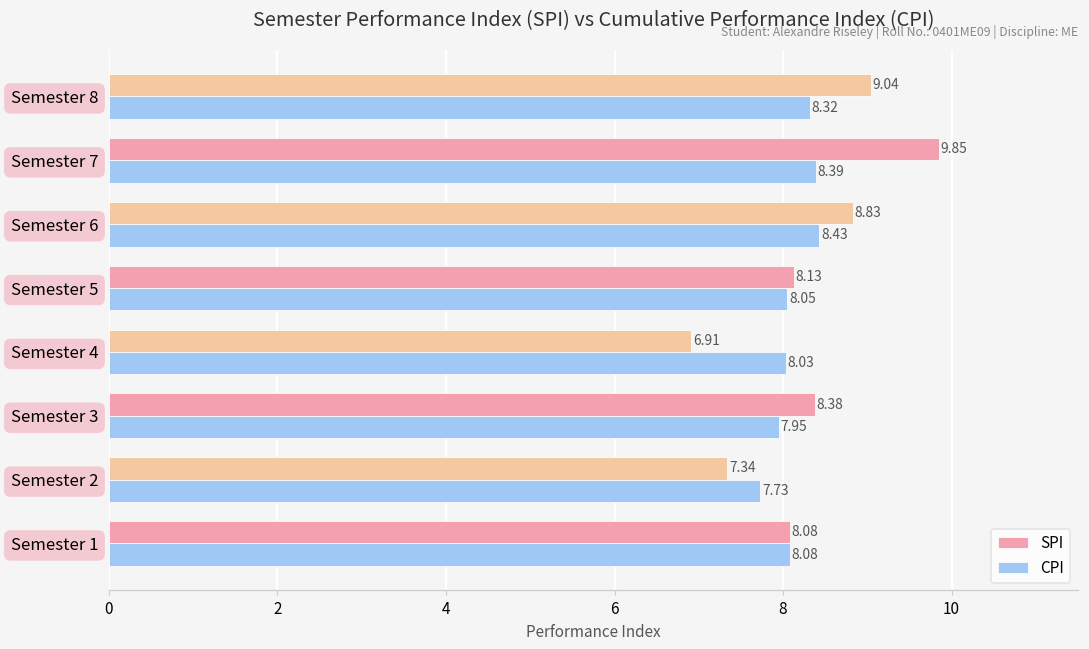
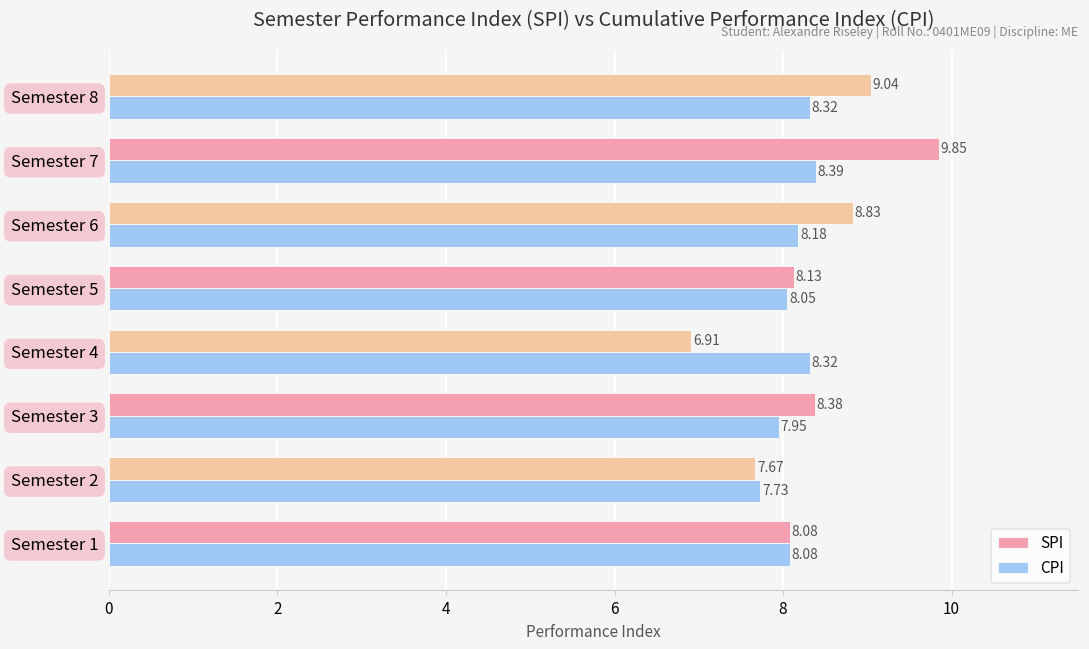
  {
    "SPI": {
      "Semester 8": 9.04,
      "Semester 7": 9.85,
      "Semester 6": 8.83,
      "Semester 5": 8.13,
      "Semester 4": 6.91,
      "Semester 3": 8.38,
-     "Semester 2": 7.34,
+     "Semester 2": 7.67,
      "Semester 1": 8.08
    },
    "CPI": {
      "Semester 8": 8.32,
      "Semester 7": 8.39,
-     "Semester 6": 8.43,
+     "Semester 6": 8.18,
      "Semester 5": 8.05,
-     "Semester 4": 8.03,
+     "Semester 4": 8.32,
      "Semester 3": 7.95,
      "Semester 2": 7.73,
      "Semester 1": 8.08
    }
  }
